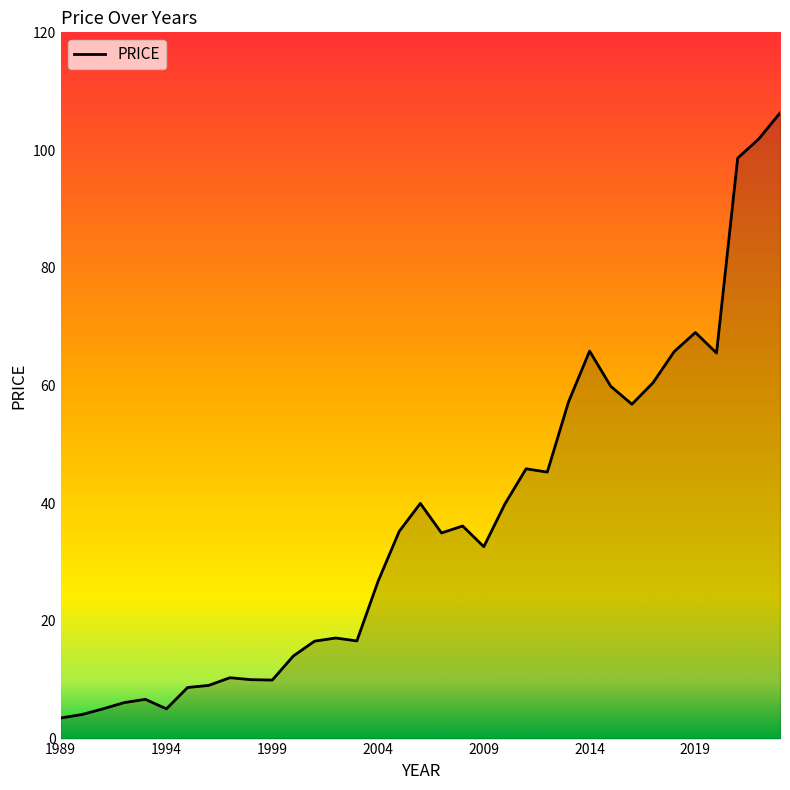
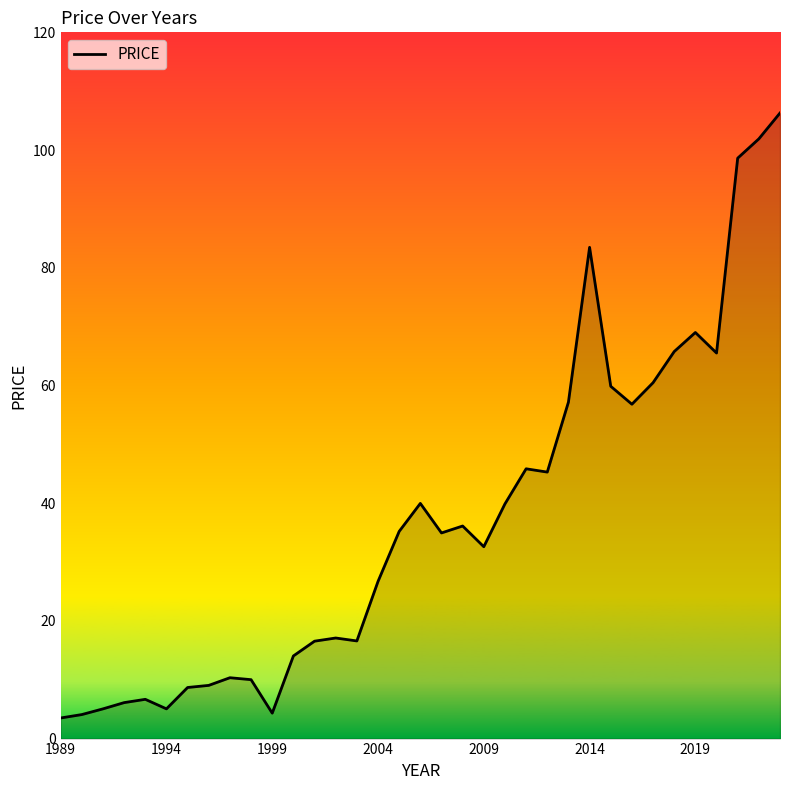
  {
    "1989": 4,
    "1994": 5,
-   "1999": 10,
+   "1999": 4,
    "2004": 27,
    "2009": 33,
-   "2014": 66,
+   "2014": 83,
    "2019": 69
  }
